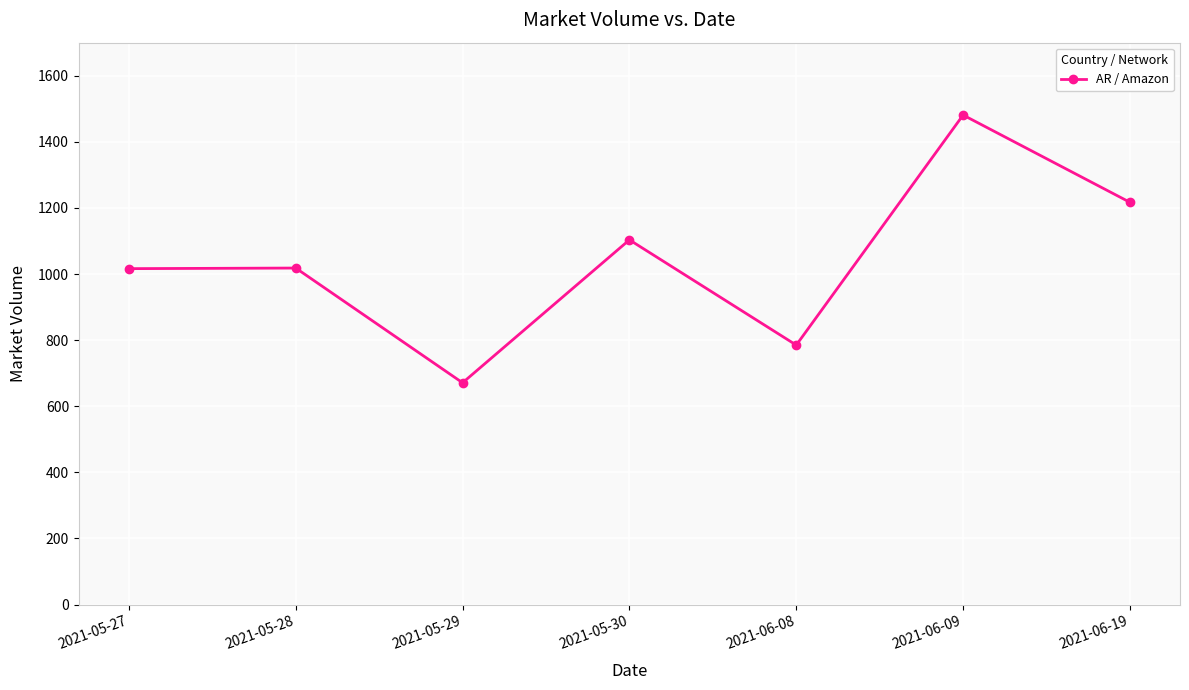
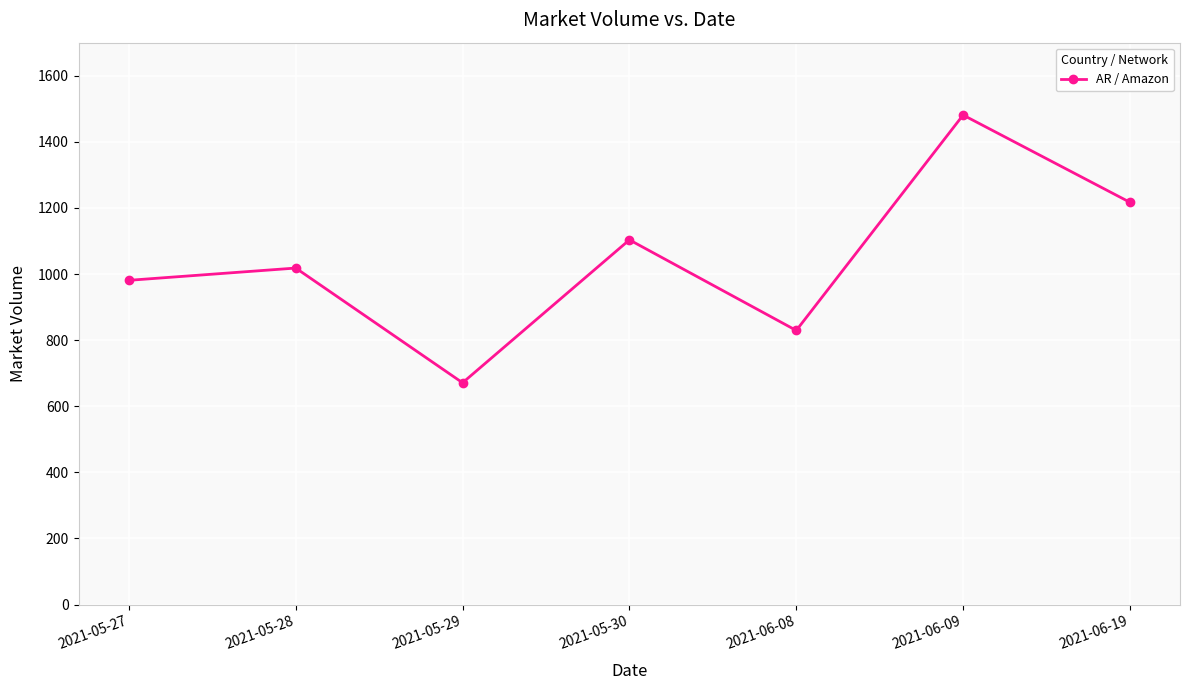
  {
-   "2021-05-27": 1020,
+   "2021-05-27": 980,
    "2021-05-28": 1020,
    "2021-05-29": 670,
    "2021-05-30": 1100,
-   "2021-06-08": 790,
+   "2021-06-08": 830,
    "2021-06-09": 1480,
    "2021-06-19": 1220
  }
